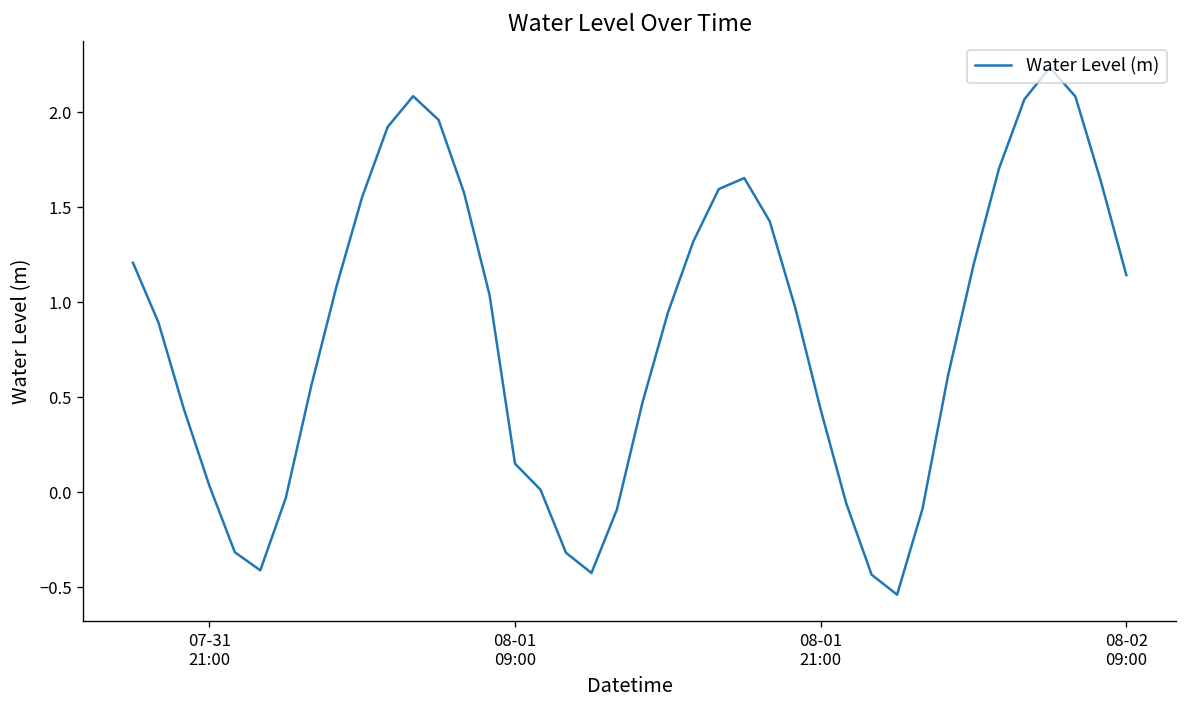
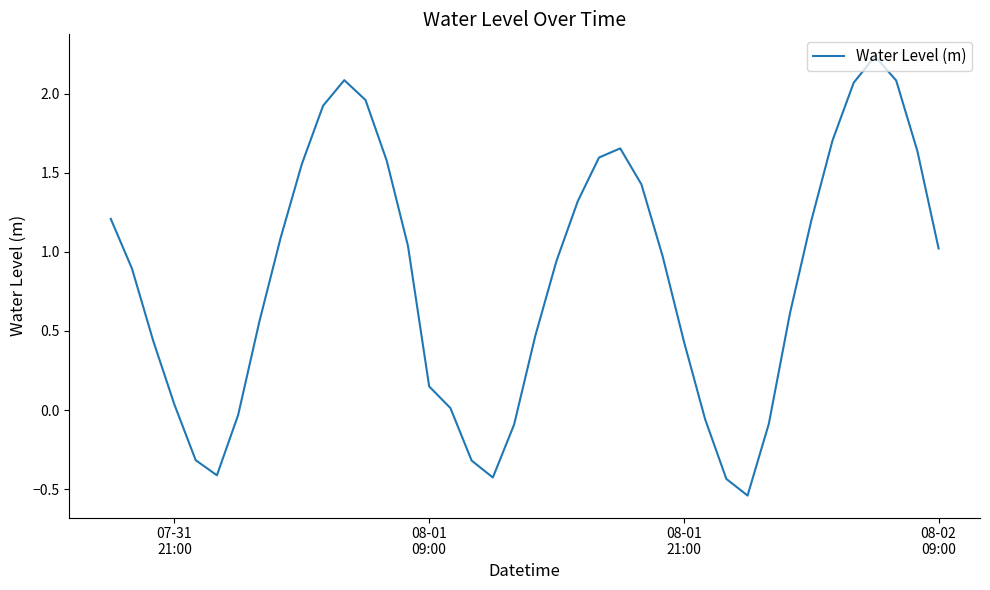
  {
    "07-31 21:00": 0.03,
    "08-01 09:00": 0.15,
    "08-01 21:00": 0.43,
-   "08-02 09:00": 1.14
+   "08-02 09:00": 1.02
  }
